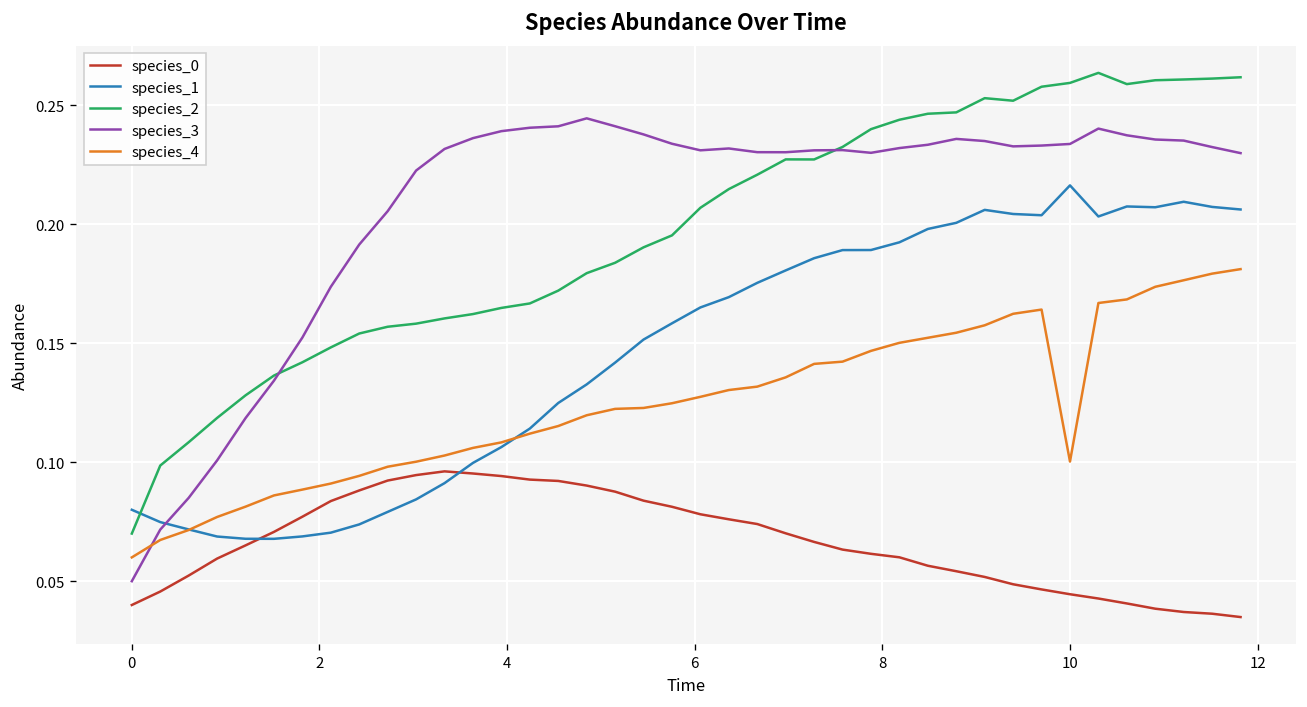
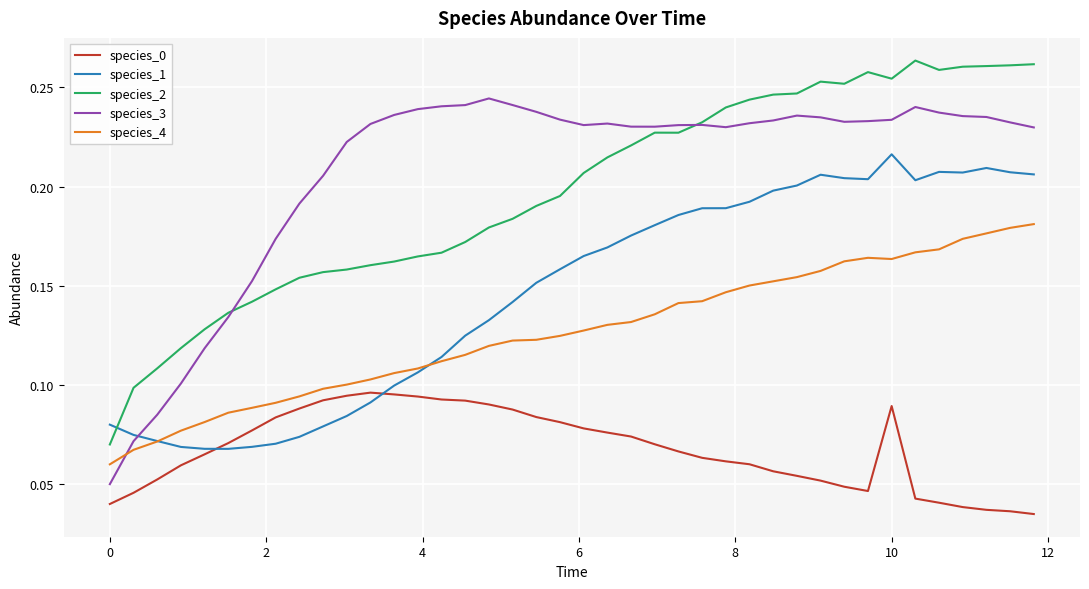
  {
    "species_0": {
      "0": 0.040,
-     "10": 0.045
+     "10": 0.089
    },
    "species_1": {
      "0": 0.080,
      "10": 0.216
    },
    "species_2": {
      "0": 0.070,
-     "10": 0.259
+     "10": 0.254
    },
    "species_3": {
      "0": 0.050,
      "10": 0.234
    },
    "species_4": {
      "0": 0.060,
-     "10": 0.100
+     "10": 0.163
    }
  }
